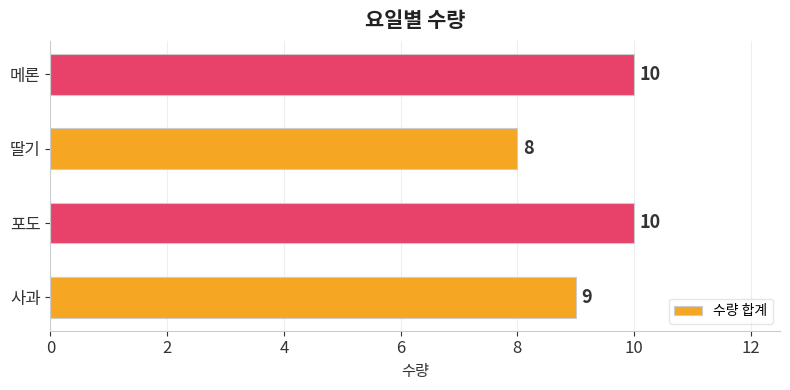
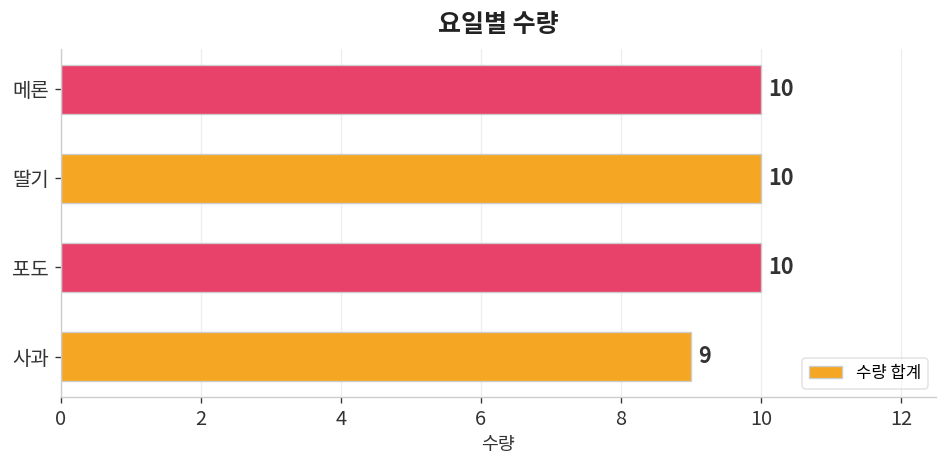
  {
    "메론": 10,
-   "딸기": 8,
+   "딸기": 10,
    "포도": 10,
    "사과": 9
  }
